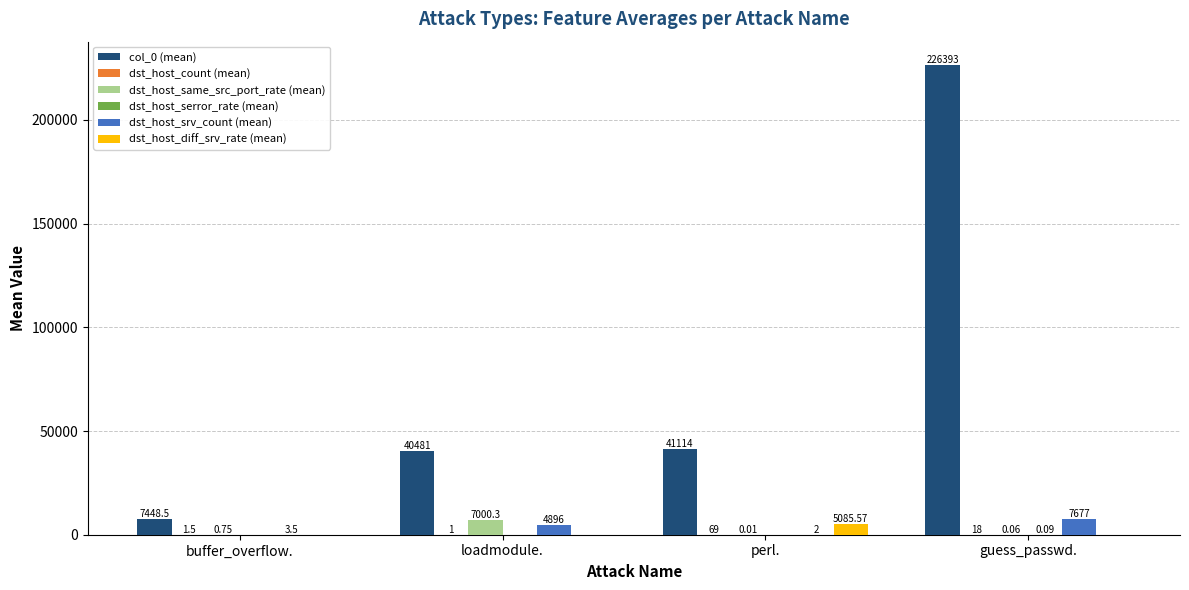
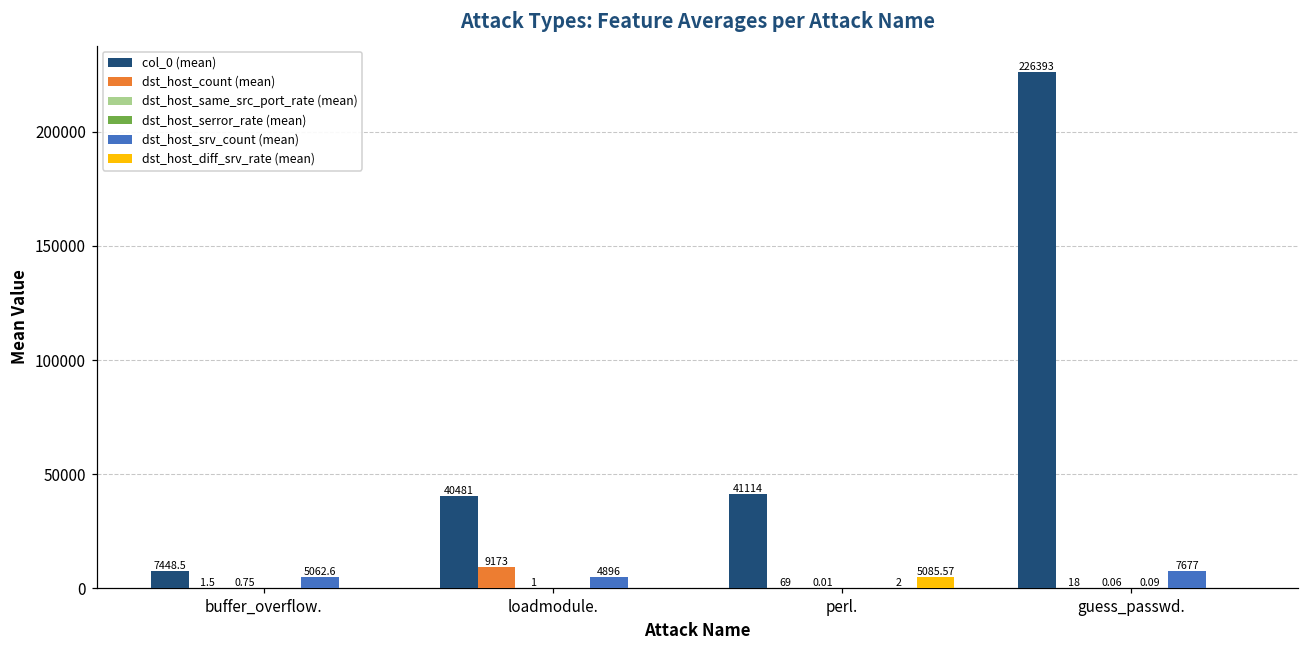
  {
    "col_0 (mean)": {
      "buffer_overflow.": 7448.5,
      "loadmodule.": 40481,
      "perl.": 41114,
      "guess_passwd.": 226393
    },
    "dst_host_count (mean)": {
      "buffer_overflow.": 1.5,
-     "loadmodule.": 1,
+     "loadmodule.": 9173,
      "perl.": 69,
      "guess_passwd.": 18
    },
    "dst_host_same_src_port_rate (mean)": {
      "buffer_overflow.": 0.75,
-     "loadmodule.": 7000.3,
+     "loadmodule.": 1,
      "perl.": 0.01,
      "guess_passwd.": 0.06
    },
    "dst_host_serror_rate (mean)": {
      "guess_passwd.": 0.09
    },
    "dst_host_srv_count (mean)": {
-     "buffer_overflow.": 3.5,
+     "buffer_overflow.": 5062.6,
      "loadmodule.": 4896,
      "perl.": 2,
      "guess_passwd.": 7677
    },
    "dst_host_diff_srv_rate (mean)": {
      "perl.": 5085.57
    }
  }
